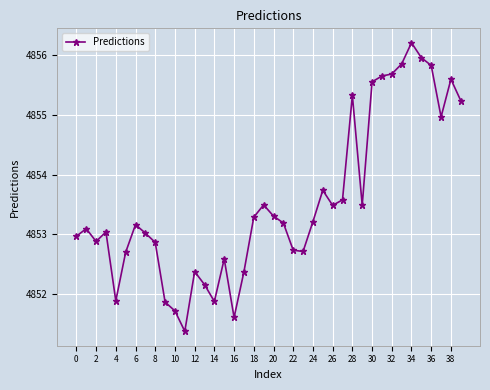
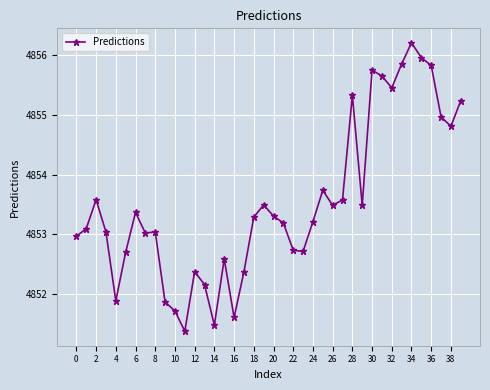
  {
    "0": 4853.0,
-   "2": 4852.9,
+   "2": 4853.6,
    "4": 4851.9,
-   "6": 4853.2,
-   "8": 4852.9,
+   "6": 4853.4,
+   "8": 4853.0,
    "10": 4851.7,
    "12": 4852.4,
-   "14": 4851.9,
+   "14": 4851.5,
    "16": 4851.6,
    "18": 4853.3,
    "20": 4853.3,
    "22": 4852.7,
    "24": 4853.2,
    "26": 4853.5,
    "28": 4855.3,
-   "30": 4855.6,
-   "32": 4855.7,
+   "30": 4855.8,
+   "32": 4855.5,
    "34": 4856.2,
    "36": 4855.8,
-   "38": 4855.6
+   "38": 4854.8
  }
